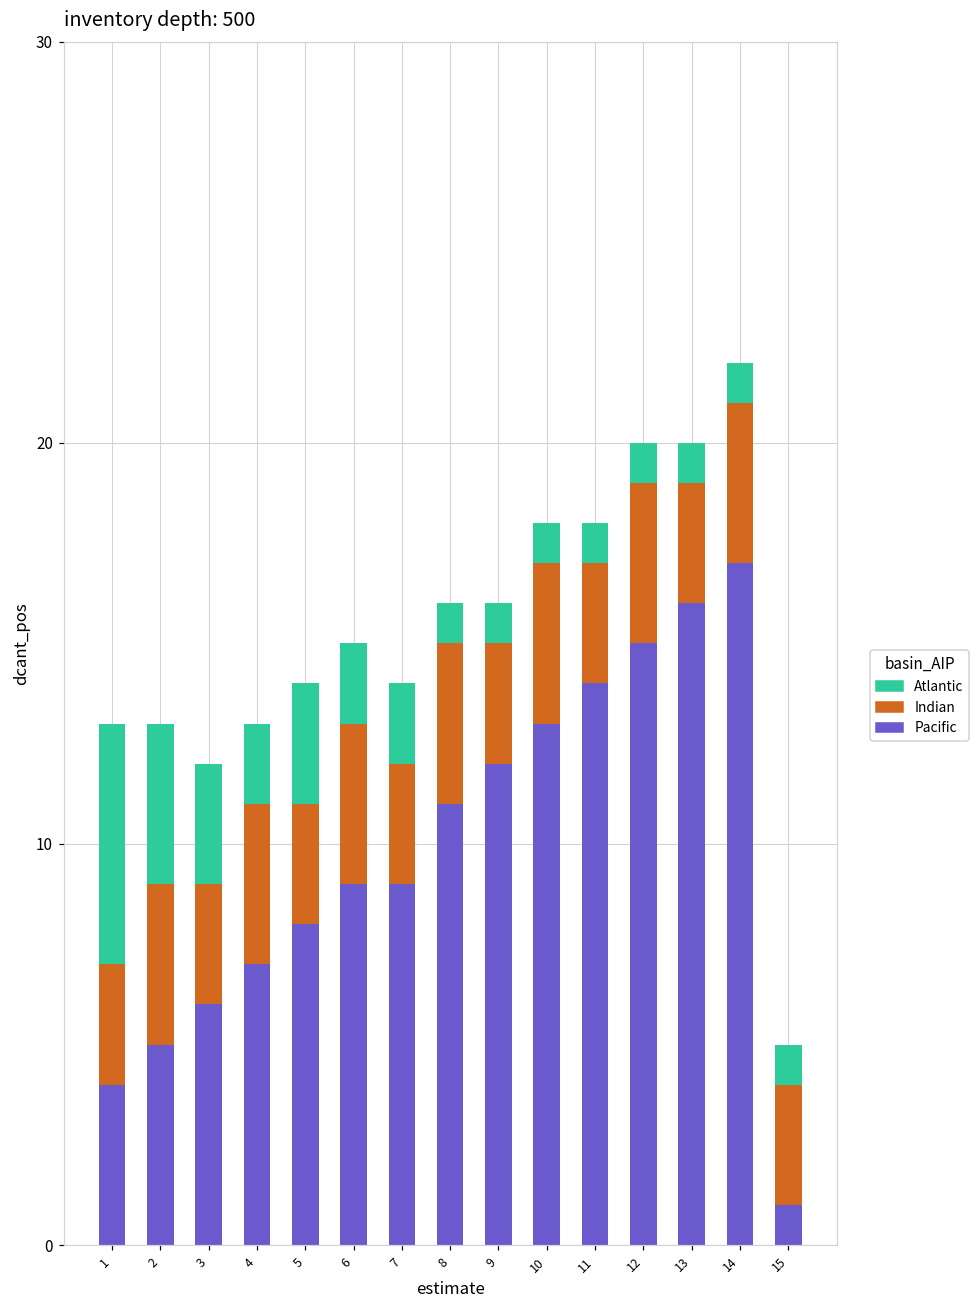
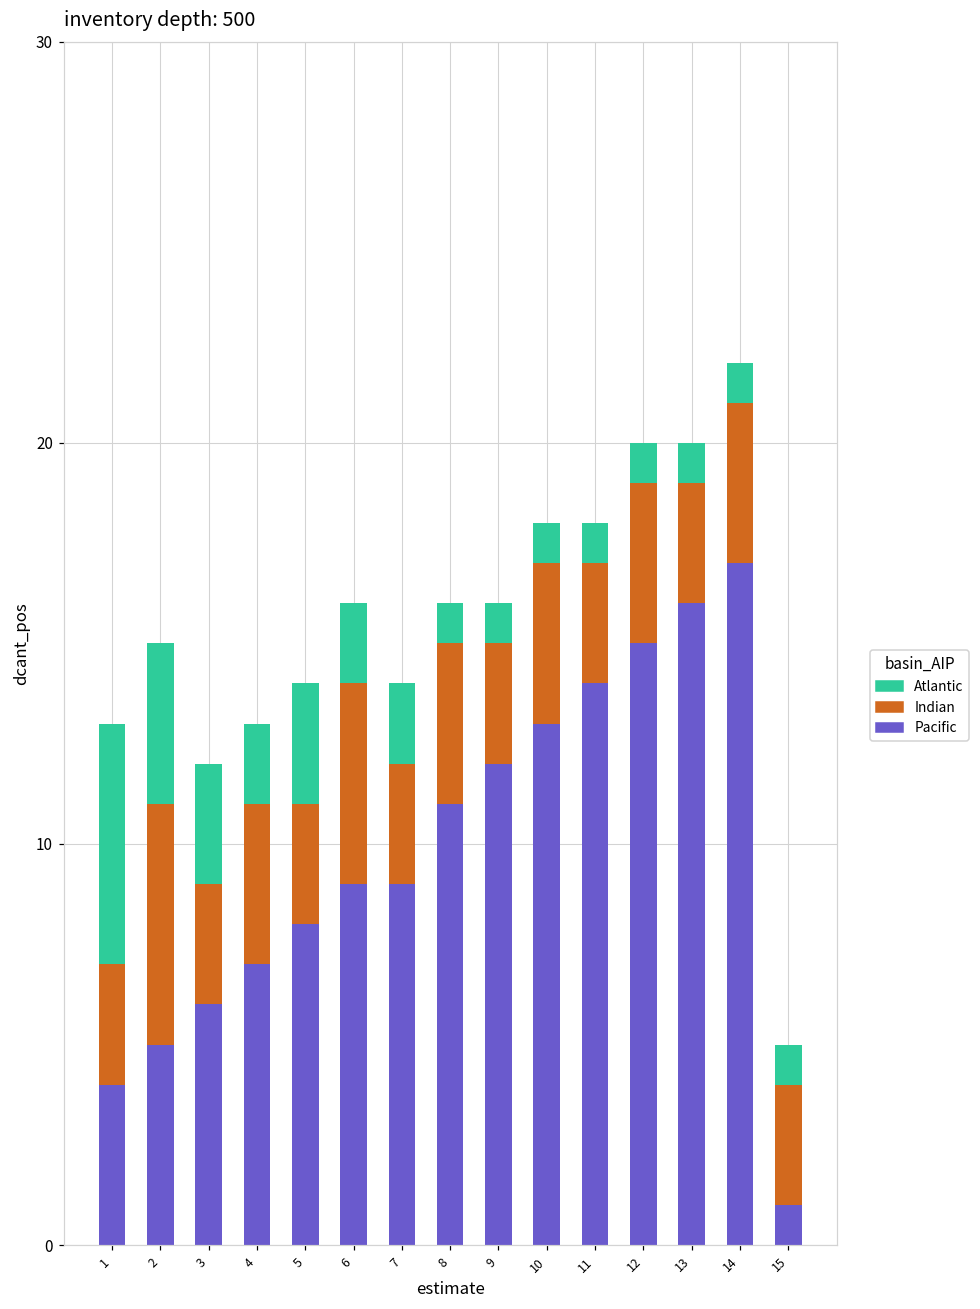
  {
    "Pacific": {
      "1": 4,
      "2": 5,
      "3": 6,
      "4": 7,
      "5": 8,
      "6": 9,
      "7": 9,
      "8": 11,
      "9": 12,
      "10": 13,
      "11": 14,
      "12": 15,
      "13": 16,
      "14": 17,
      "15": 1
    },
    "Indian": {
      "1": 3,
-     "2": 4,
+     "2": 6,
      "3": 3,
      "4": 4,
      "5": 3,
-     "6": 4,
+     "6": 5,
      "7": 3,
      "8": 4,
      "9": 3,
      "10": 4,
      "11": 3,
      "12": 4,
      "13": 3,
      "14": 4,
      "15": 3
    },
    "Atlantic": {
      "1": 6,
      "2": 4,
      "3": 3,
      "4": 2,
      "5": 3,
      "6": 2,
      "7": 2,
      "8": 1,
      "9": 1,
      "10": 1,
      "11": 1,
      "12": 1,
      "13": 1,
      "14": 1,
      "15": 1
    }
  }
